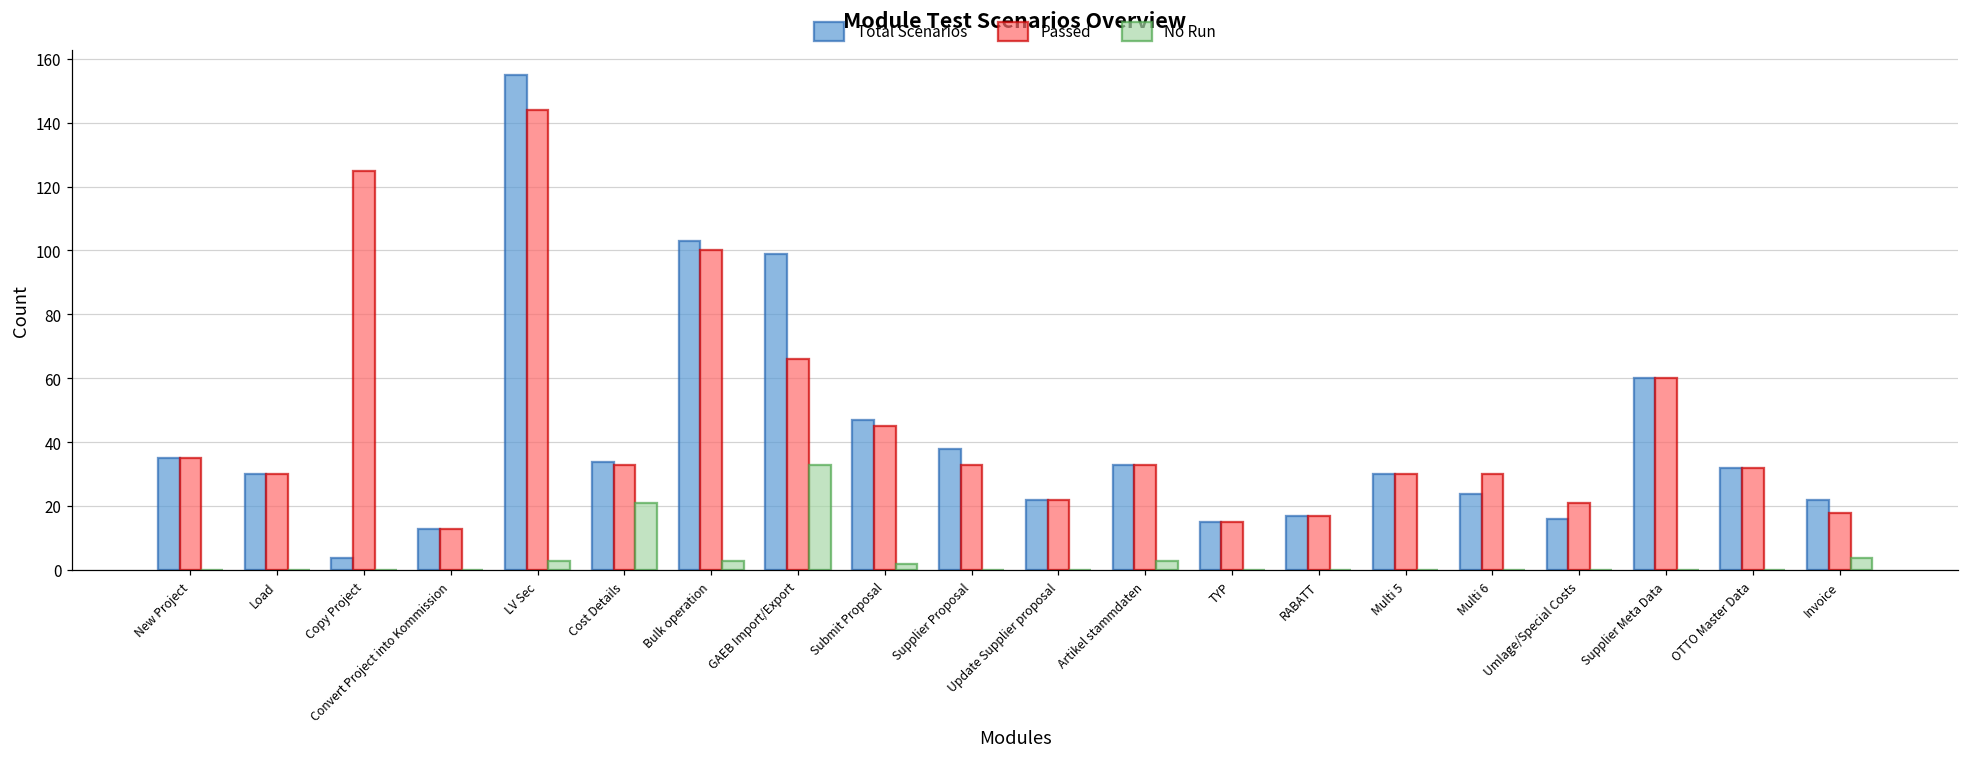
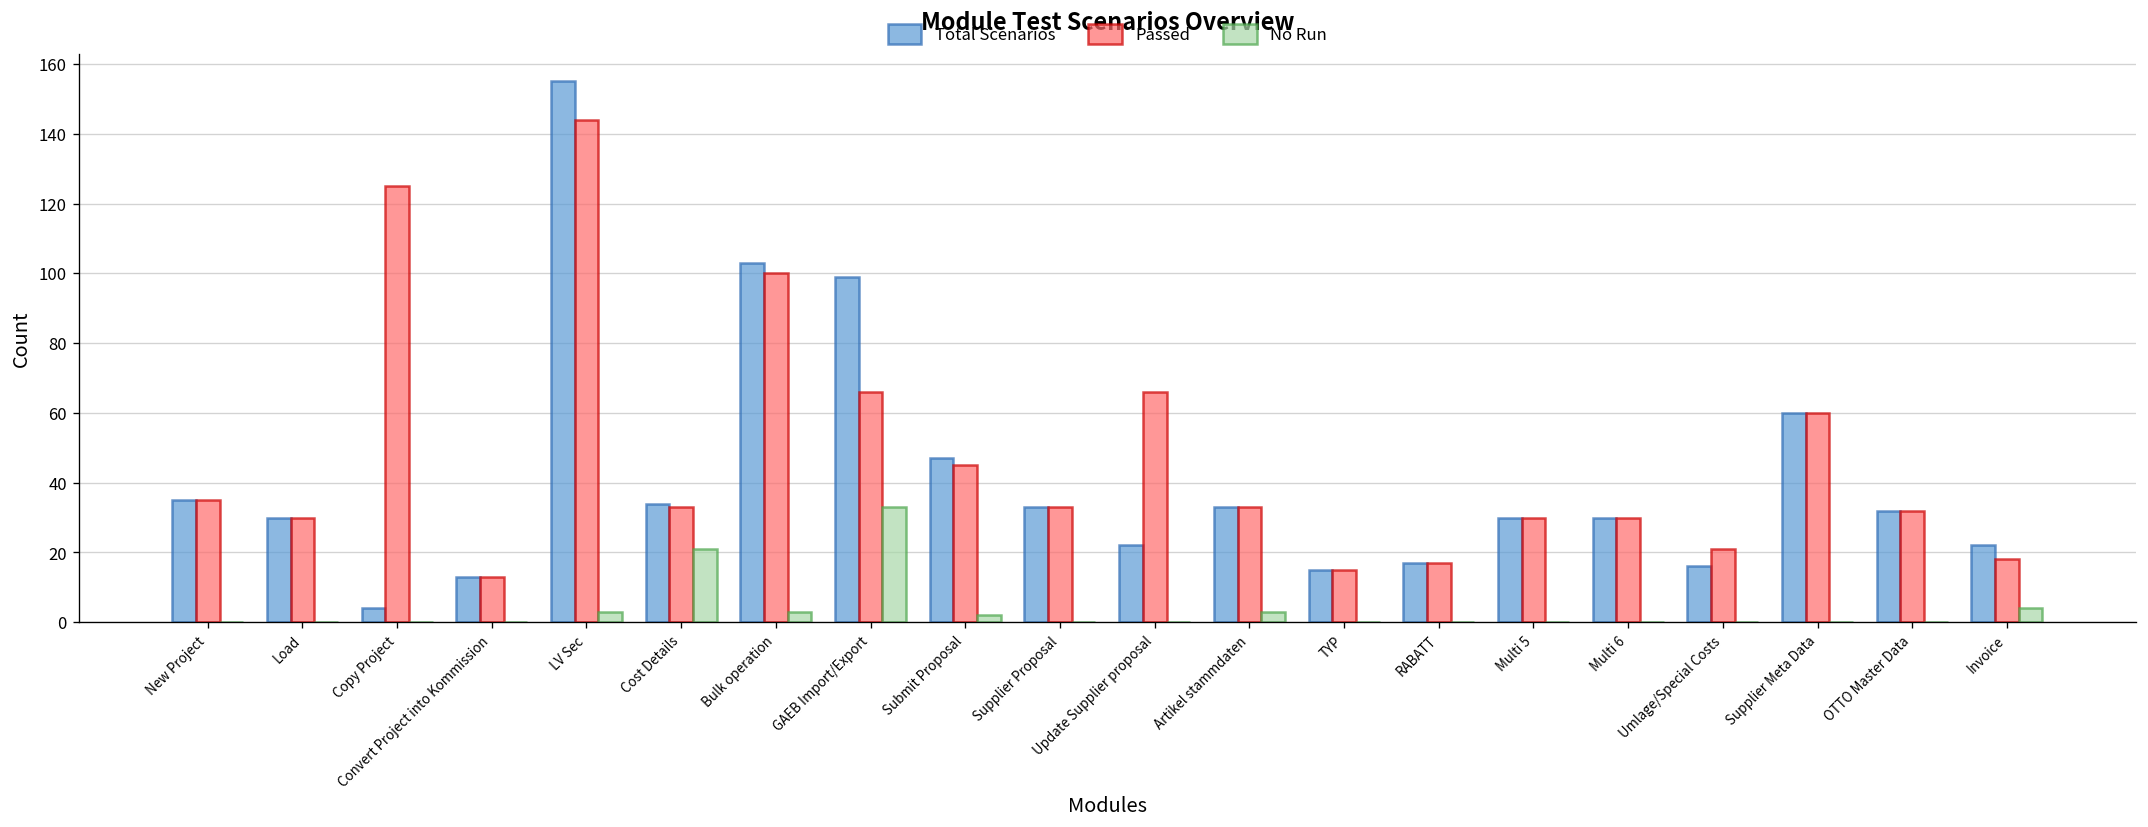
  {
    "Total Scenarios": {
      "New Project": 35,
      "Load": 30,
      "Copy Project": 4,
      "Convert Project into Kommission": 13,
      "LV Sec": 155,
      "Cost Details": 34,
      "Bulk operation": 103,
      "GAEB Import/Export": 99,
      "Submit Proposal": 47,
-     "Supplier Proposal": 38,
+     "Supplier Proposal": 33,
      "Update Supplier proposal": 22,
      "Artikel stammdaten": 33,
      "TYP": 15,
      "RABATT": 17,
      "Multi 5": 30,
-     "Multi 6": 24,
+     "Multi 6": 30,
      "Umlage/Special Costs": 16,
      "Supplier Meta Data": 60,
      "OTTO Master Data": 32,
      "Invoice": 22
    },
    "Passed": {
      "New Project": 35,
      "Load": 30,
      "Copy Project": 125,
      "Convert Project into Kommission": 13,
      "LV Sec": 144,
      "Cost Details": 33,
      "Bulk operation": 100,
      "GAEB Import/Export": 66,
      "Submit Proposal": 45,
      "Supplier Proposal": 33,
-     "Update Supplier proposal": 22,
+     "Update Supplier proposal": 66,
      "Artikel stammdaten": 33,
      "TYP": 15,
      "RABATT": 17,
      "Multi 5": 30,
      "Multi 6": 30,
      "Umlage/Special Costs": 21,
      "Supplier Meta Data": 60,
      "OTTO Master Data": 32,
      "Invoice": 18
    },
    "No Run": {
      "New Project": 0,
      "Load": 0,
      "Copy Project": 0,
      "Convert Project into Kommission": 0,
      "LV Sec": 3,
      "Cost Details": 21,
      "Bulk operation": 3,
      "GAEB Import/Export": 33,
      "Submit Proposal": 2,
      "Supplier Proposal": 0,
      "Update Supplier proposal": 0,
      "Artikel stammdaten": 3,
      "TYP": 0,
      "RABATT": 0,
      "Multi 5": 0,
      "Multi 6": 0,
      "Umlage/Special Costs": 0,
      "Supplier Meta Data": 0,
      "OTTO Master Data": 0,
      "Invoice": 4
    }
  }
